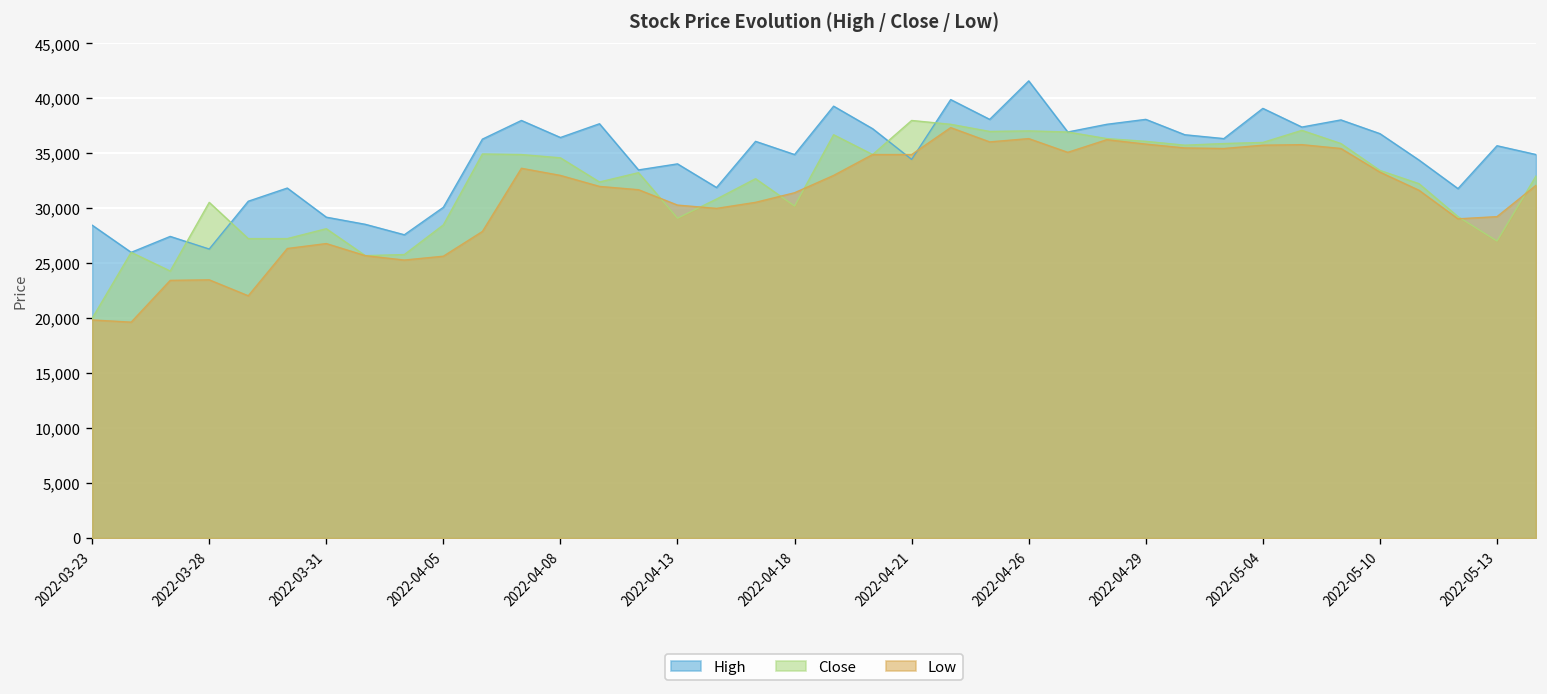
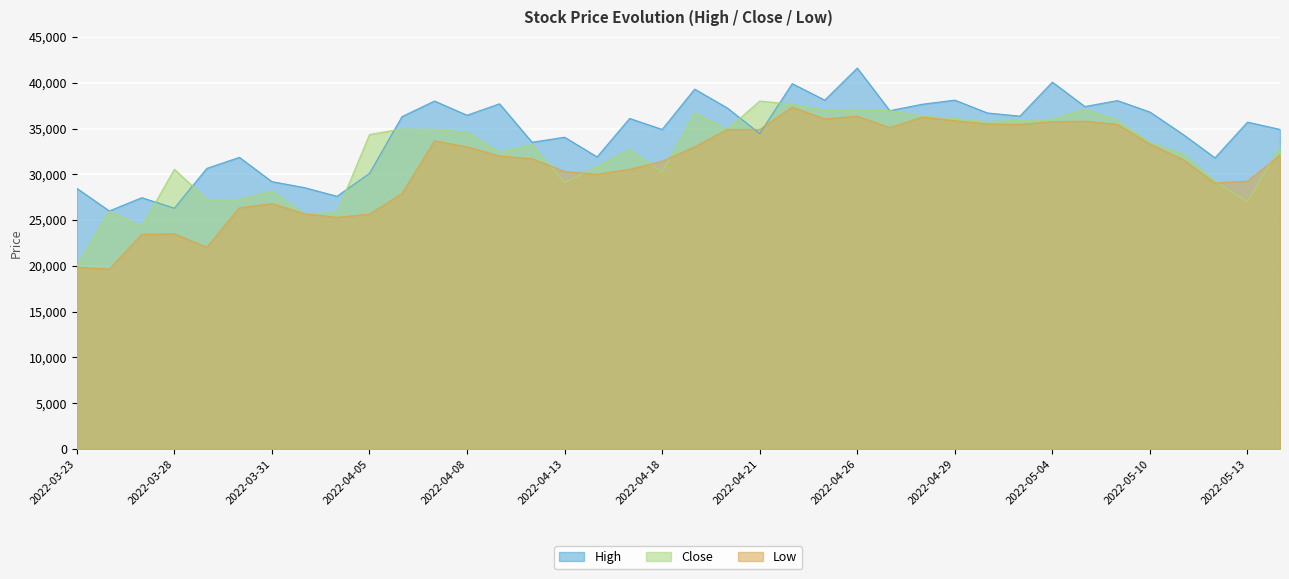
  {
    "High": {
      "2022-03-23": "28,000",
      "2022-03-28": "26,000",
      "2022-03-31": "29,000",
      "2022-04-05": "30,000",
      "2022-04-08": "36,000",
      "2022-04-13": "34,000",
      "2022-04-18": "35,000",
      "2022-04-21": "34,000",
      "2022-04-26": "42,000",
      "2022-04-29": "38,000",
-     "2022-05-04": "39,000",
+     "2022-05-04": "40,000",
      "2022-05-10": "37,000",
      "2022-05-13": "36,000"
    },
    "Close": {
      "2022-03-28": "31,000",
      "2022-03-31": "28,000",
-     "2022-04-05": "29,000",
+     "2022-04-05": "34,000",
      "2022-04-08": "35,000",
      "2022-04-13": "29,000",
      "2022-04-18": "30,000",
      "2022-04-21": "38,000",
      "2022-04-26": "37,000",
      "2022-05-13": "27,000"
    },
    "Low": {
      "2022-03-28": "24,000",
      "2022-03-31": "27,000",
      "2022-04-05": "26,000",
      "2022-04-08": "33,000",
      "2022-04-13": "30,000",
      "2022-04-18": "31,000",
      "2022-04-21": "35,000",
      "2022-04-26": "36,000",
      "2022-05-13": "29,000"
    }
  }
